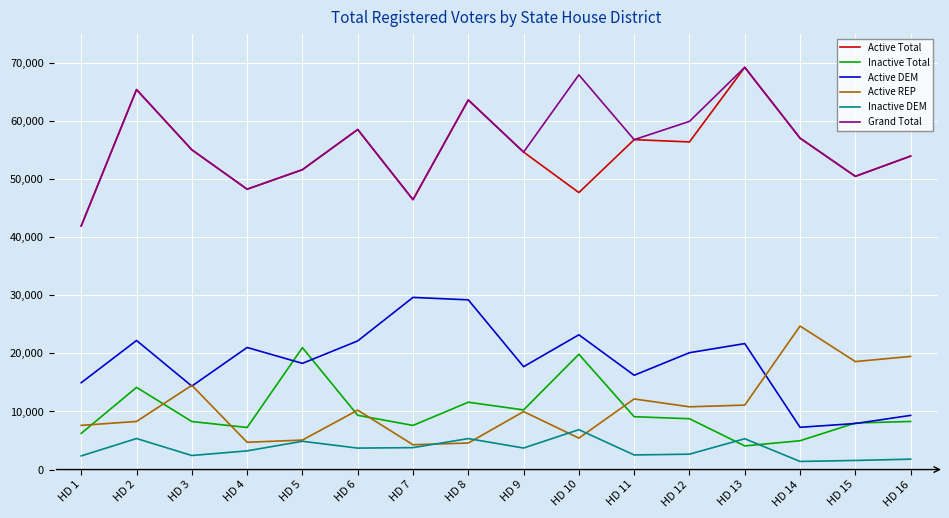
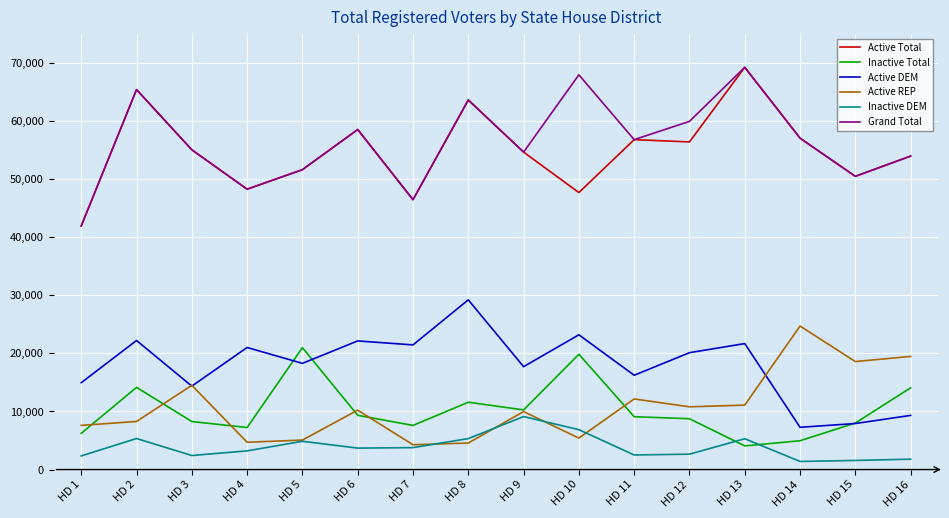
  {
    "Active Total": {
      "HD 10": "48,000",
      "HD 12": "56,000"
    },
    "Inactive Total": {
      "HD 1": "6,000",
      "HD 2": "14,000",
      "HD 3": "8,000",
      "HD 4": "7,000",
      "HD 5": "21,000",
      "HD 6": "9,000",
      "HD 7": "8,000",
      "HD 8": "12,000",
      "HD 10": "20,000",
      "HD 11": "9,000",
      "HD 12": "9,000",
      "HD 13": "4,000",
      "HD 14": "5,000",
-     "HD 16": "8,000"
+     "HD 16": "14,000"
    },
    "Active DEM": {
      "HD 1": "15,000",
      "HD 2": "22,000",
      "HD 4": "21,000",
      "HD 5": "18,000",
      "HD 6": "22,000",
-     "HD 7": "30,000",
+     "HD 7": "21,000",
      "HD 8": "29,000",
      "HD 9": "18,000",
      "HD 10": "23,000",
      "HD 11": "16,000",
      "HD 12": "20,000",
      "HD 13": "22,000",
      "HD 14": "7,000",
      "HD 16": "9,000"
    },
    "Active REP": {
      "HD 1": "8,000",
      "HD 2": "8,000",
      "HD 4": "5,000",
      "HD 6": "10,000",
      "HD 7": "4,000",
      "HD 8": "5,000",
      "HD 10": "5,000",
      "HD 11": "12,000",
      "HD 12": "11,000",
      "HD 13": "11,000",
      "HD 14": "25,000",
      "HD 15": "19,000",
      "HD 16": "19,000"
    },
    "Inactive DEM": {
      "HD 1": "2,000",
      "HD 2": "5,000",
      "HD 3": "2,000",
      "HD 4": "3,000",
      "HD 6": "4,000",
      "HD 7": "4,000",
      "HD 8": "5,000",
-     "HD 9": "4,000",
+     "HD 9": "9,000",
      "HD 10": "7,000",
      "HD 11": "3,000",
      "HD 12": "3,000",
      "HD 13": "5,000",
      "HD 14": "1,000",
      "HD 15": "2,000",
      "HD 16": "2,000"
    },
    "Grand Total": {
      "HD 10": "68,000",
      "HD 12": "60,000"
    }
  }
